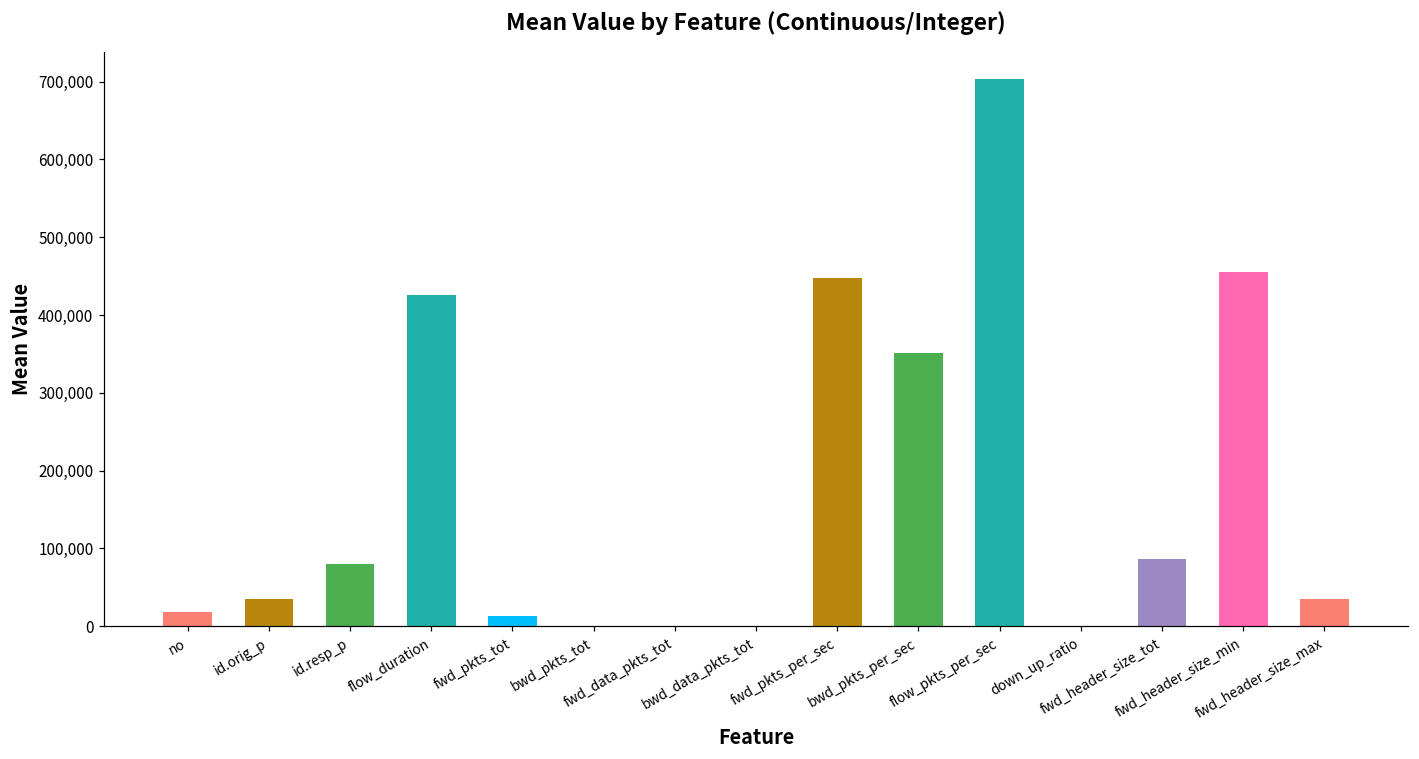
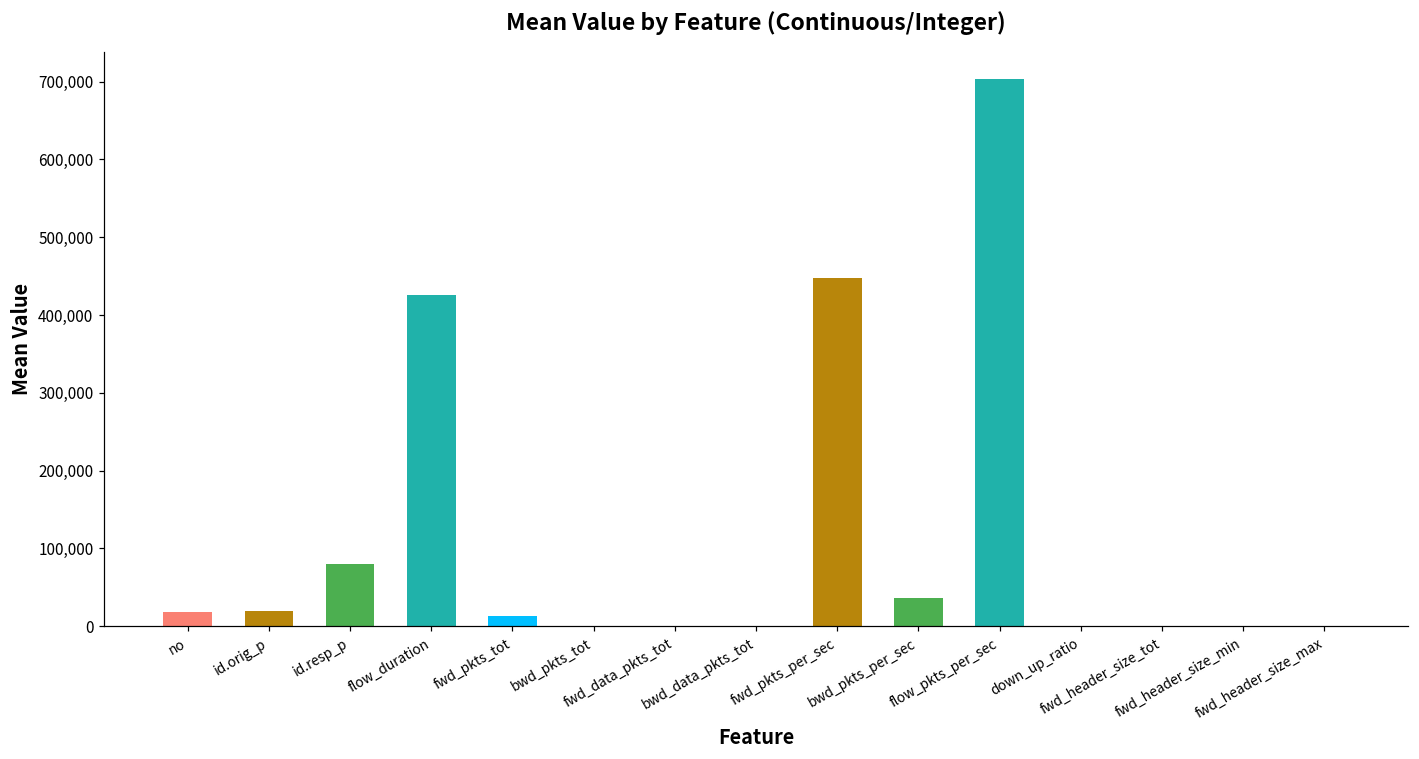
  {
    "no": "20,000",
-   "id.orig_p": "30,000",
+   "id.orig_p": "20,000",
    "id.resp_p": "80,000",
    "flow_duration": "430,000",
    "fwd_pkts_tot": "10,000",
    "fwd_pkts_per_sec": "450,000",
-   "bwd_pkts_per_sec": "350,000",
+   "bwd_pkts_per_sec": "40,000",
    "flow_pkts_per_sec": "700,000",
-   "fwd_header_size_tot": "90,000",
-   "fwd_header_size_min": "460,000",
-   "fwd_header_size_max": "40,000"
+   "fwd_header_size_tot": "0",
+   "fwd_header_size_min": "0",
+   "fwd_header_size_max": "0"
  }
